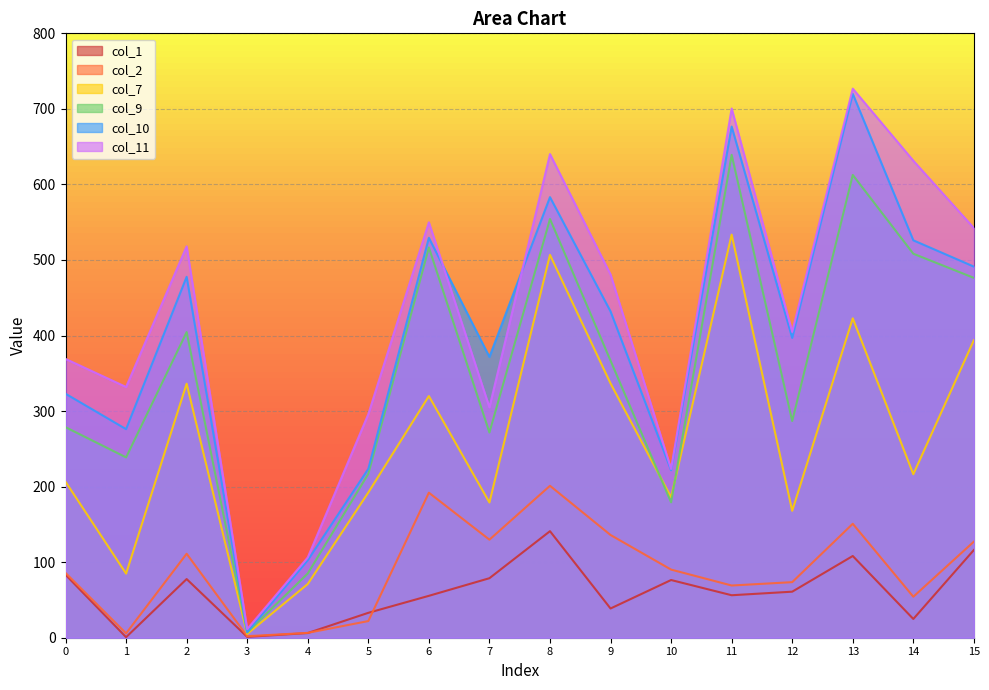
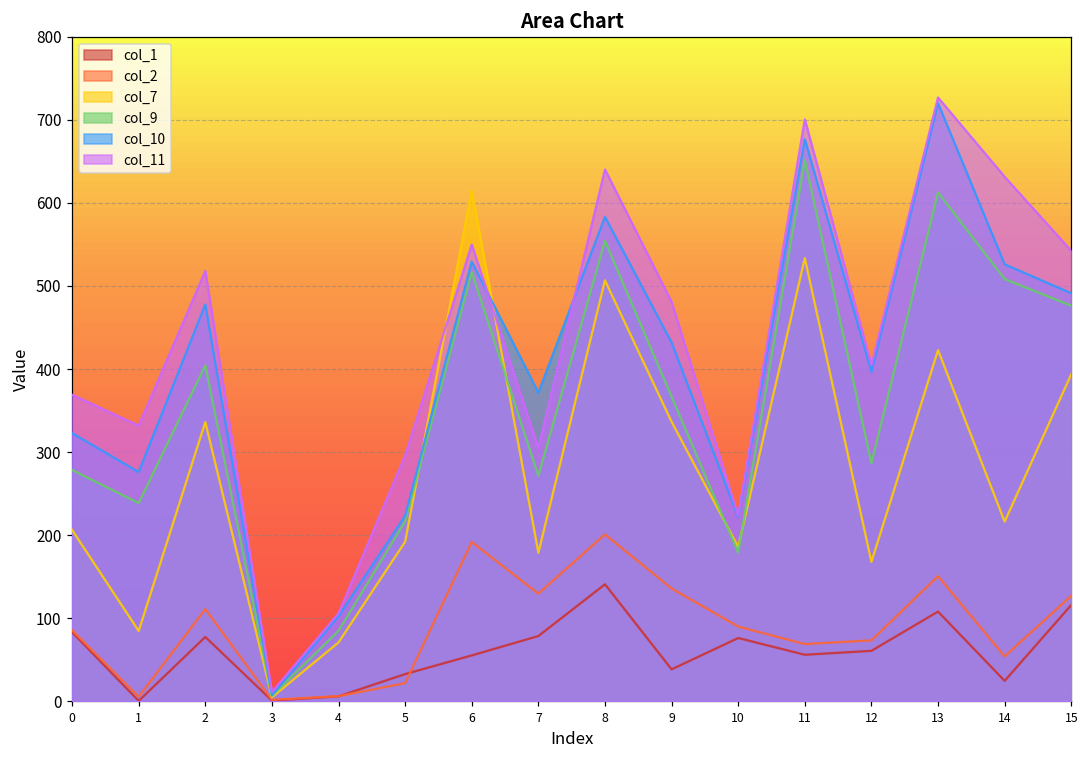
  {
    "col_1": {
      "1": 0,
      "2": 80,
      "5": 30,
      "6": 60,
      "7": 80,
      "8": 140,
      "9": 40,
      "10": 80,
      "11": 60,
      "12": 60,
      "13": 110,
      "14": 20,
      "15": 120
    },
    "col_2": {
      "1": 10,
      "2": 110,
      "5": 20,
      "6": 190,
      "7": 130,
      "8": 200,
      "9": 140,
      "10": 90,
      "11": 70,
      "12": 70,
      "13": 150,
      "14": 50,
      "15": 130
    },
    "col_7": {
      "0": 210,
      "1": 80,
      "2": 340,
      "4": 70,
      "5": 190,
-     "6": 320,
+     "6": 620,
      "7": 180,
      "8": 510,
      "9": 340,
      "10": 190,
      "11": 530,
      "12": 170,
      "13": 420,
      "14": 220,
      "15": 390
    },
    "col_9": {
      "0": 280,
      "1": 240,
      "2": 400,
      "4": 90,
      "5": 220,
      "6": 520,
      "7": 270,
      "8": 550,
      "9": 370,
      "10": 180,
-     "11": 640,
+     "11": 650,
      "12": 290,
      "13": 610,
      "14": 510,
      "15": 480
    },
    "col_10": {
      "0": 320,
      "1": 280,
      "2": 480,
      "4": 100,
      "5": 220,
      "6": 530,
      "7": 370,
      "8": 580,
      "9": 430,
      "11": 680,
      "12": 400,
      "13": 720,
      "14": 530,
      "15": 490
    },
    "col_11": {
      "0": 370,
      "1": 330,
      "2": 520,
      "3": 10,
      "4": 110,
      "5": 300,
      "6": 550,
      "7": 300,
      "8": 640,
      "9": 480,
      "11": 700,
      "12": 400,
      "13": 730,
      "14": 630,
      "15": 540
    }
  }
